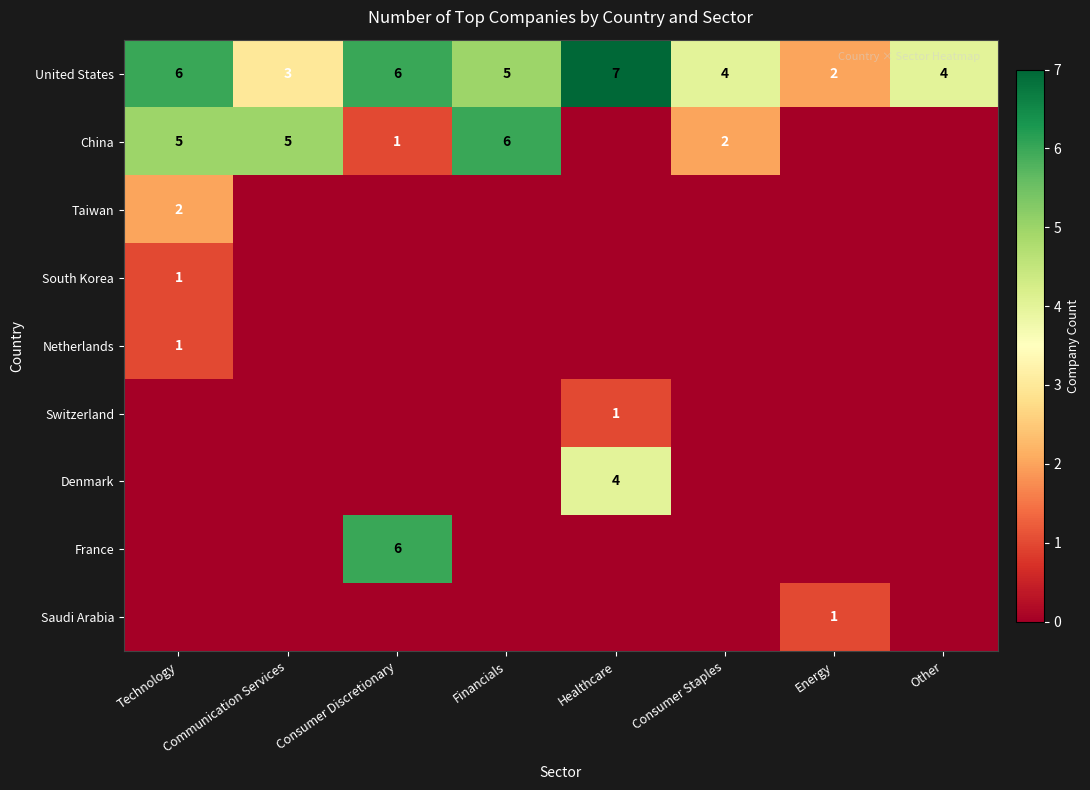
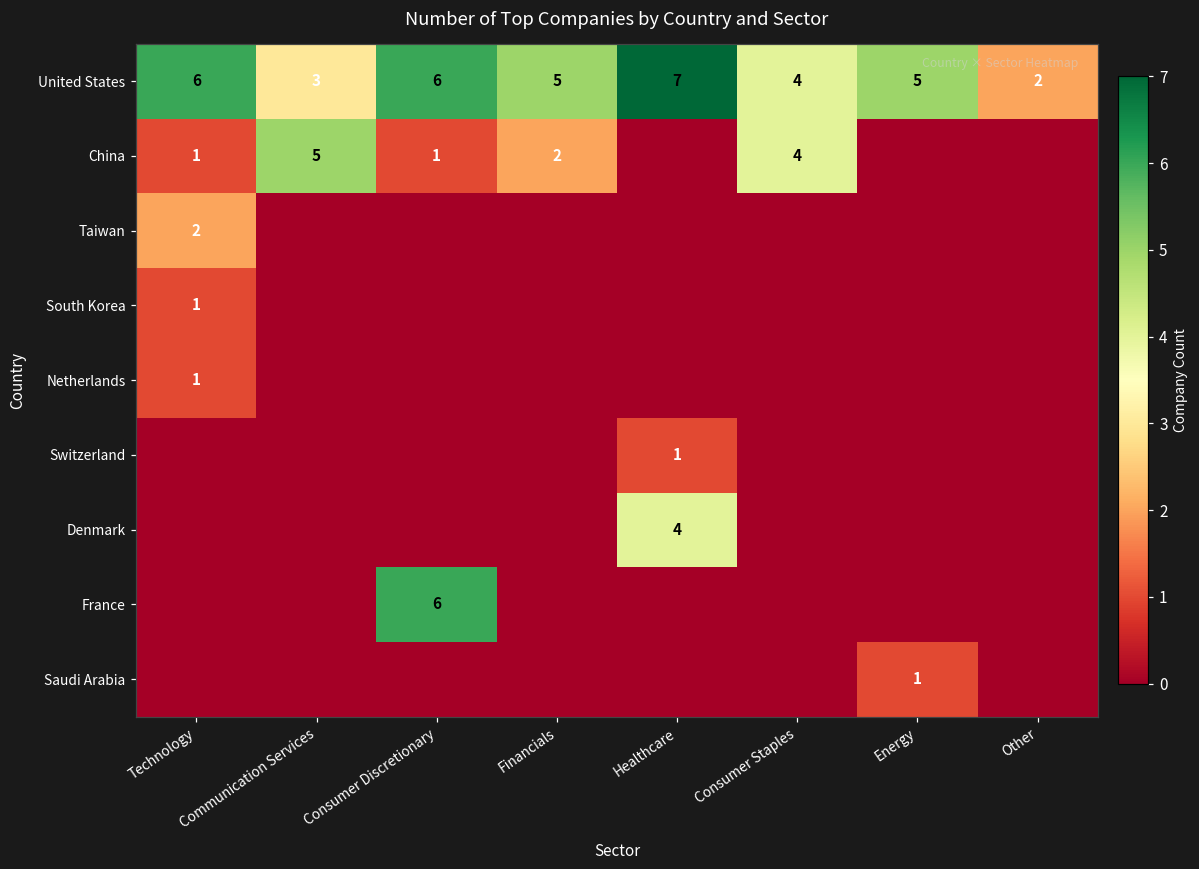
  {
    "United States": {
      "Technology": 6,
      "Communication Services": 3,
      "Consumer Discretionary": 6,
      "Financials": 5,
      "Healthcare": 7,
      "Consumer Staples": 4,
-     "Energy": 2,
-     "Other": 4
+     "Energy": 5,
+     "Other": 2
    },
    "China": {
-     "Technology": 5,
+     "Technology": 1,
      "Communication Services": 5,
      "Consumer Discretionary": 1,
-     "Financials": 6,
-     "Consumer Staples": 2
+     "Financials": 2,
+     "Consumer Staples": 4
    },
    "Taiwan": {
      "Technology": 2
    },
    "South Korea": {
      "Technology": 1
    },
    "Netherlands": {
      "Technology": 1
    },
    "Switzerland": {
      "Healthcare": 1
    },
    "Denmark": {
      "Healthcare": 4
    },
    "France": {
      "Consumer Discretionary": 6
    },
    "Saudi Arabia": {
      "Energy": 1
    }
  }
